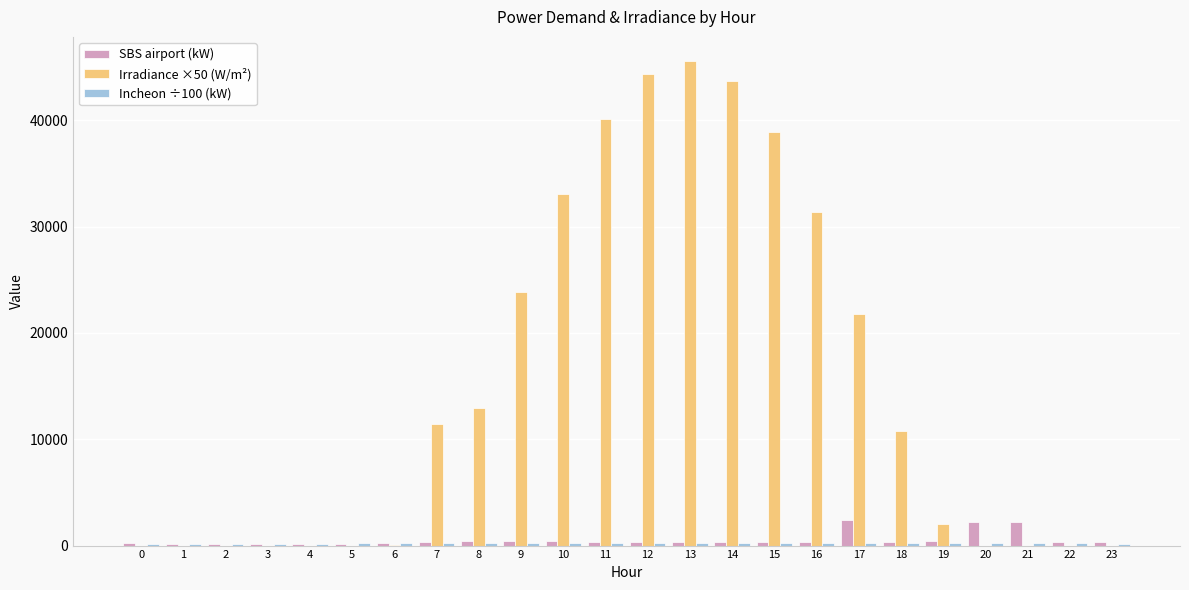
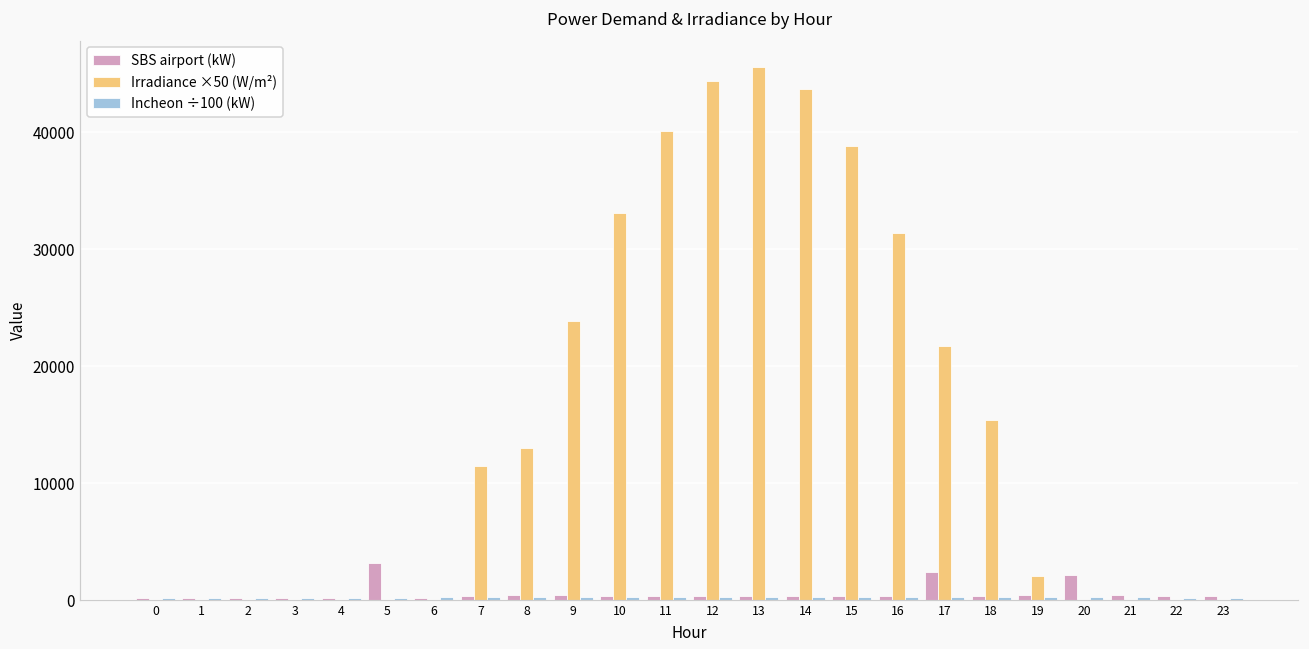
  {
    "SBS airport (kW)": {
-     "5": 200,
+     "5": 3100,
      "7": 300,
      "8": 400,
      "9": 400,
      "10": 400,
      "11": 400,
      "12": 400,
      "13": 400,
      "14": 400,
      "15": 400,
      "16": 400,
      "17": 2400,
      "18": 400,
      "19": 400,
      "20": 2200,
-     "21": 2300,
+     "21": 400,
      "22": 400,
      "23": 300
    },
    "Irradiance ×50 (W/m²)": {
      "0": 0,
      "1": 0,
      "2": 0,
      "3": 0,
      "4": 0,
      "5": 0,
      "7": 11500,
      "8": 13000,
      "9": 23800,
      "10": 33100,
      "11": 40100,
      "12": 44300,
      "13": 45600,
      "14": 43700,
      "15": 38900,
      "16": 31400,
      "17": 21800,
-     "18": 10800,
+     "18": 15400,
      "19": 2100,
      "20": 0,
      "21": 0,
      "22": 0,
      "23": 0
    },
    "Incheon ÷100 (kW)": {
      "7": 200,
      "8": 200,
      "9": 300,
      "10": 200,
      "11": 300,
      "12": 300,
      "13": 300,
      "14": 300,
      "15": 300,
      "16": 300,
      "17": 300,
      "18": 300,
      "19": 300,
      "20": 300,
      "21": 200
    }
  }
